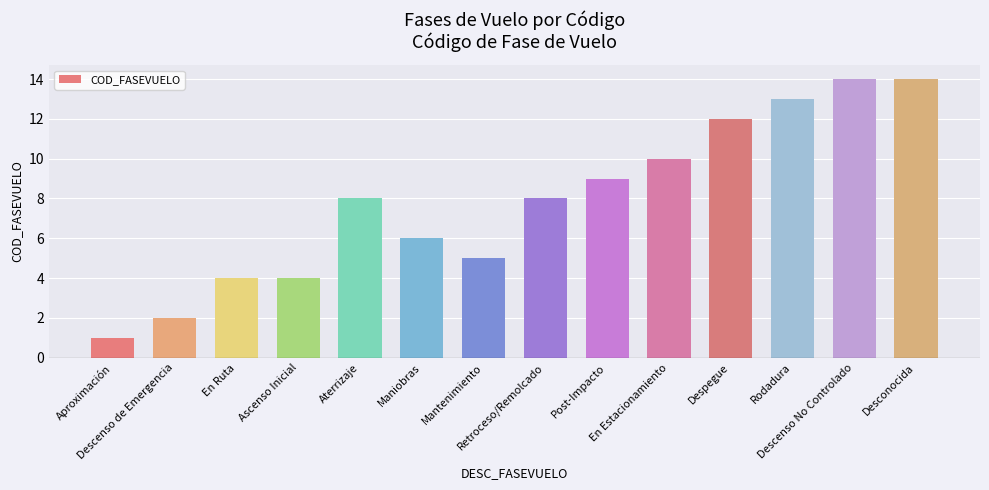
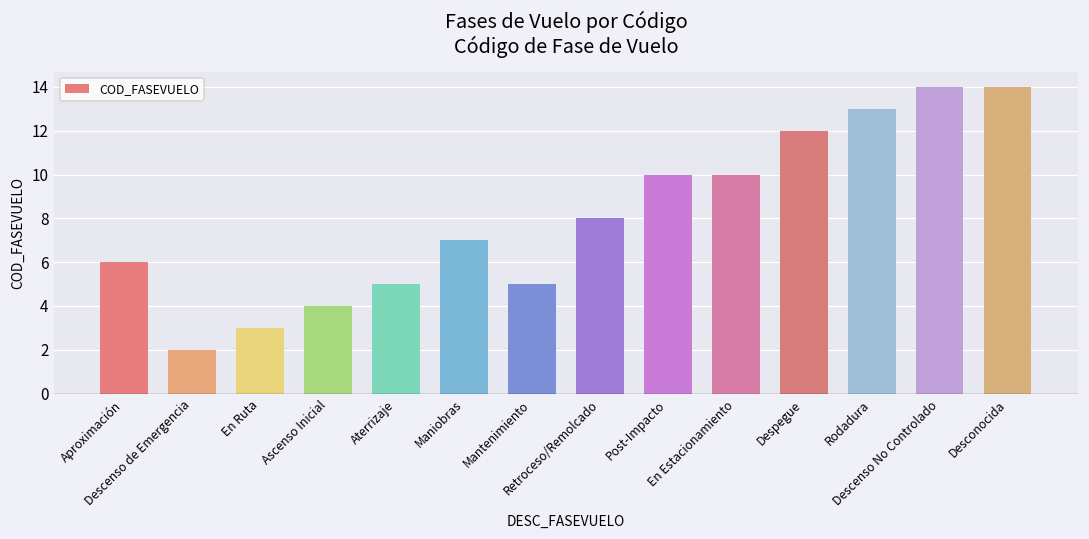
  {
-   "Aproximación": 1,
+   "Aproximación": 6,
    "Descenso de Emergencia": 2,
-   "En Ruta": 4,
+   "En Ruta": 3,
    "Ascenso Inicial": 4,
-   "Aterrizaje": 8,
-   "Maniobras": 6,
+   "Aterrizaje": 5,
+   "Maniobras": 7,
    "Mantenimiento": 5,
    "Retroceso/Remolcado": 8,
-   "Post-Impacto": 9,
+   "Post-Impacto": 10,
    "En Estacionamiento": 10,
    "Despegue": 12,
    "Rodadura": 13,
    "Descenso No Controlado": 14,
    "Desconocida": 14
  }
